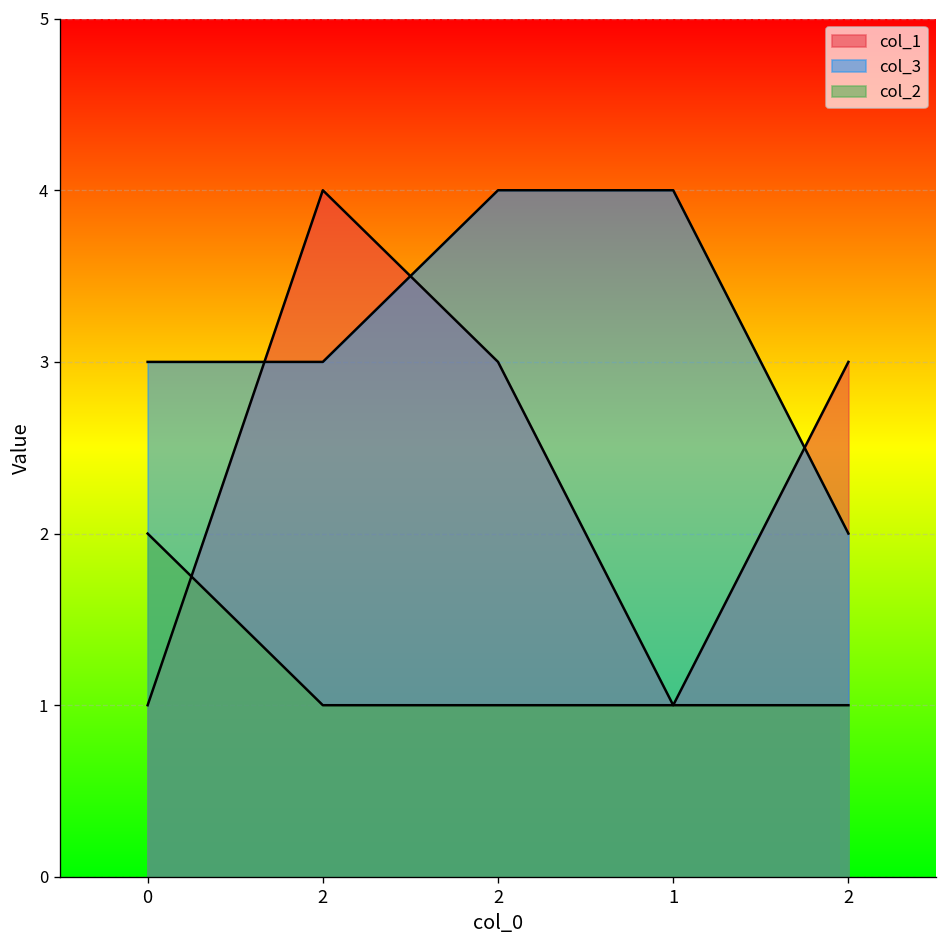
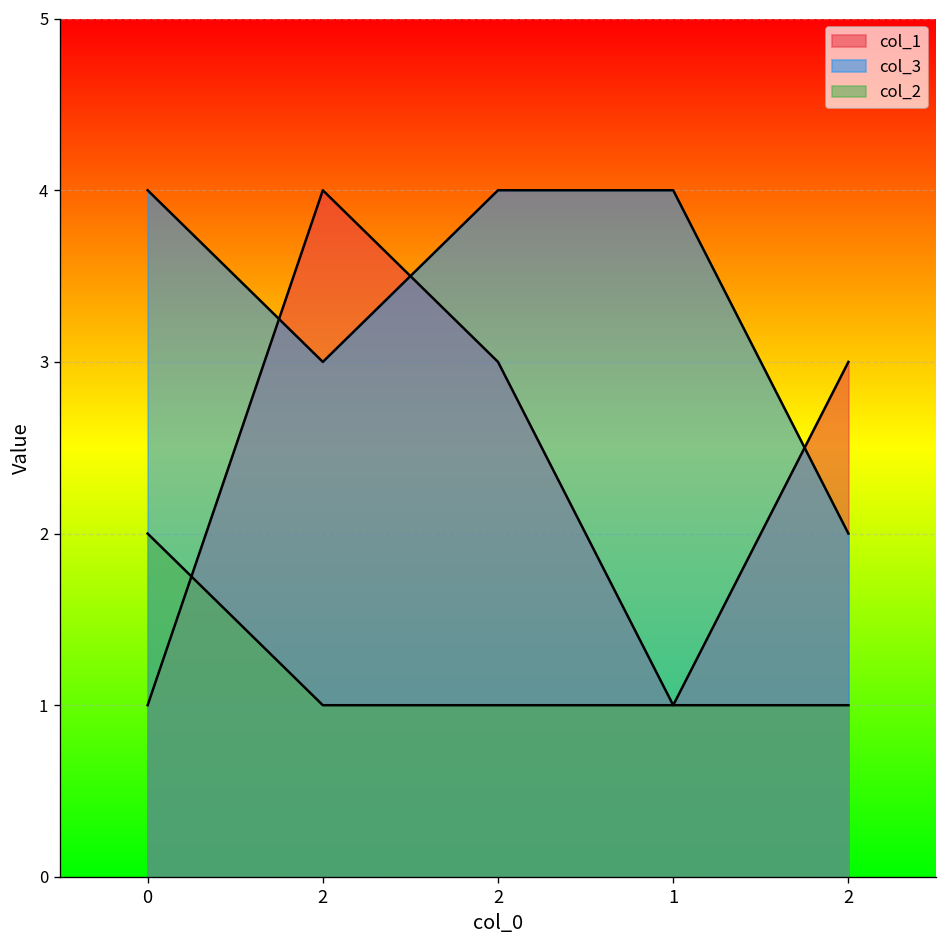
  {
    "col_1": {
      "0": 1
    },
    "col_3": {
-     "0": 3,
+     "0": 4,
      "1": 4
    },
    "col_2": {
      "0": 2
    }
  }
